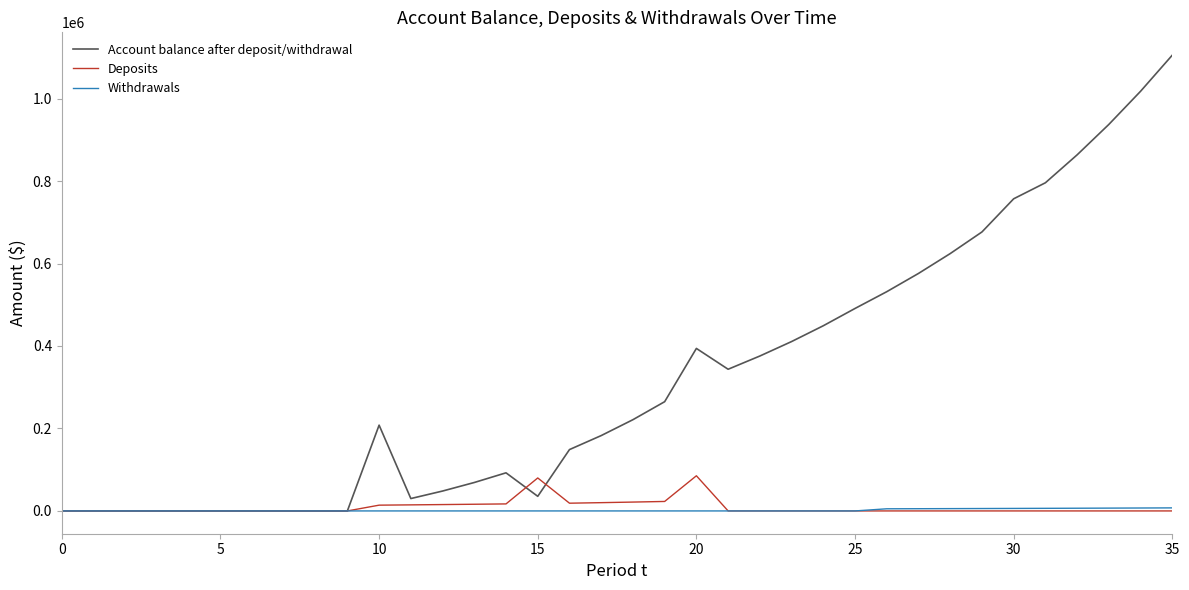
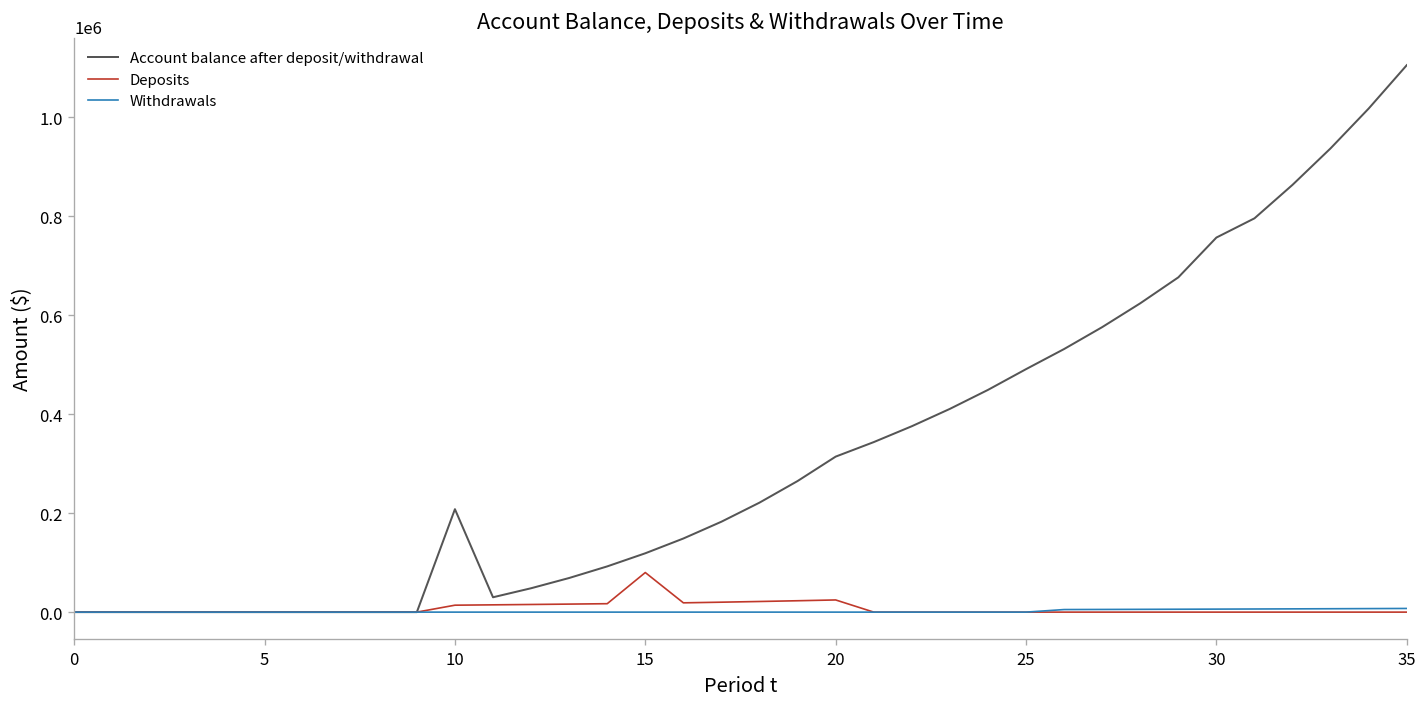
  {
    "Account balance after deposit/withdrawal": {
      "10": 210000,
-     "15": 40000,
-     "20": 390000,
+     "15": 120000,
+     "20": 310000,
      "25": 490000,
      "30": 760000,
      "35": 1110000
    },
    "Deposits": {
      "10": 10000,
      "15": 80000,
-     "20": 90000,
+     "20": 20000,
      "35": 0
    },
    "Withdrawals": {
      "10": 0,
      "15": 0,
      "20": 0,
      "35": 10000
    }
  }
